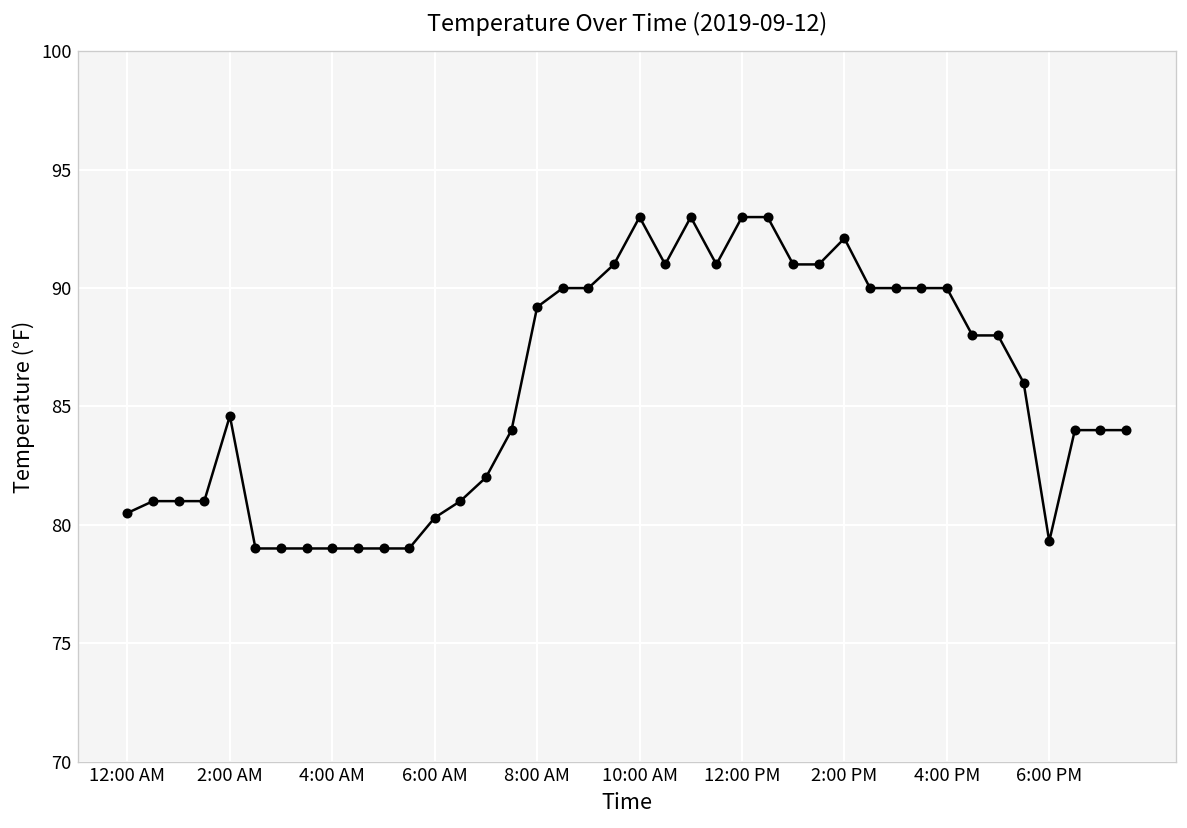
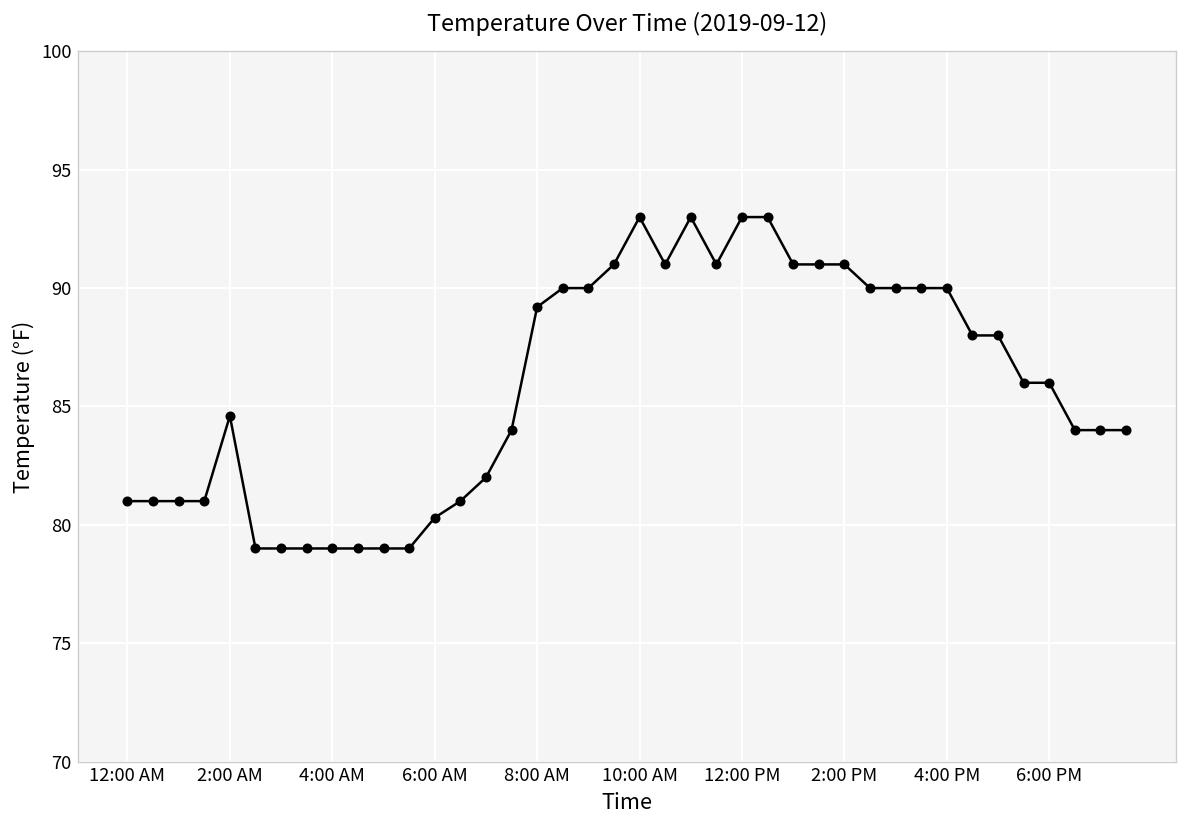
  {
-   "12:00 AM": 80.5,
+   "12:00 AM": 81.0,
    "2:00 AM": 84.6,
    "4:00 AM": 79.0,
    "6:00 AM": 80.3,
    "8:00 AM": 89.2,
    "10:00 AM": 93.0,
    "12:00 PM": 93.0,
-   "2:00 PM": 92.1,
+   "2:00 PM": 91.0,
    "4:00 PM": 90.0,
-   "6:00 PM": 79.3
+   "6:00 PM": 86.0
  }
